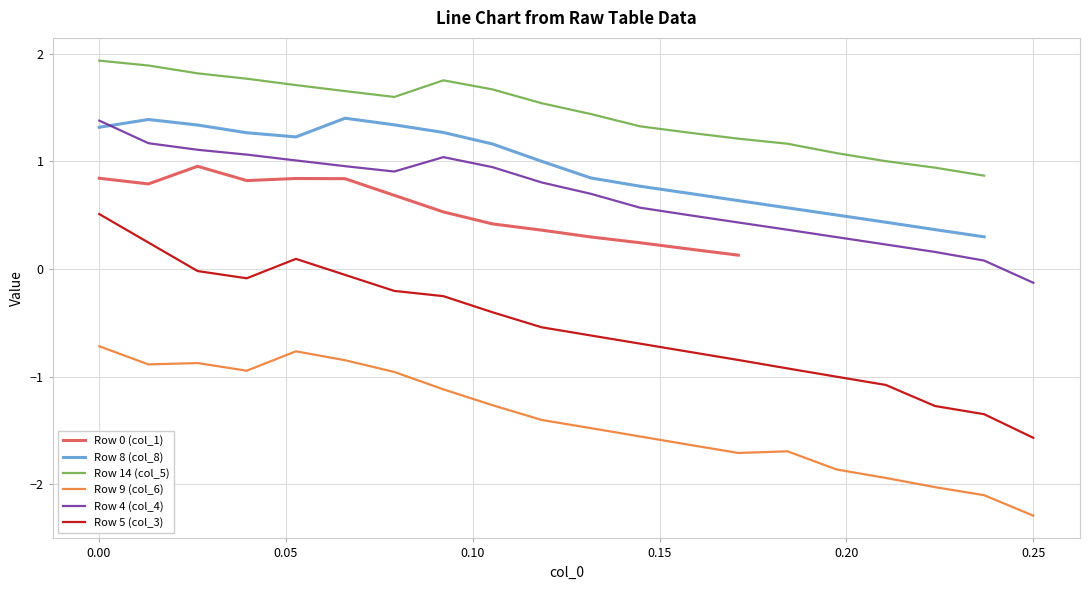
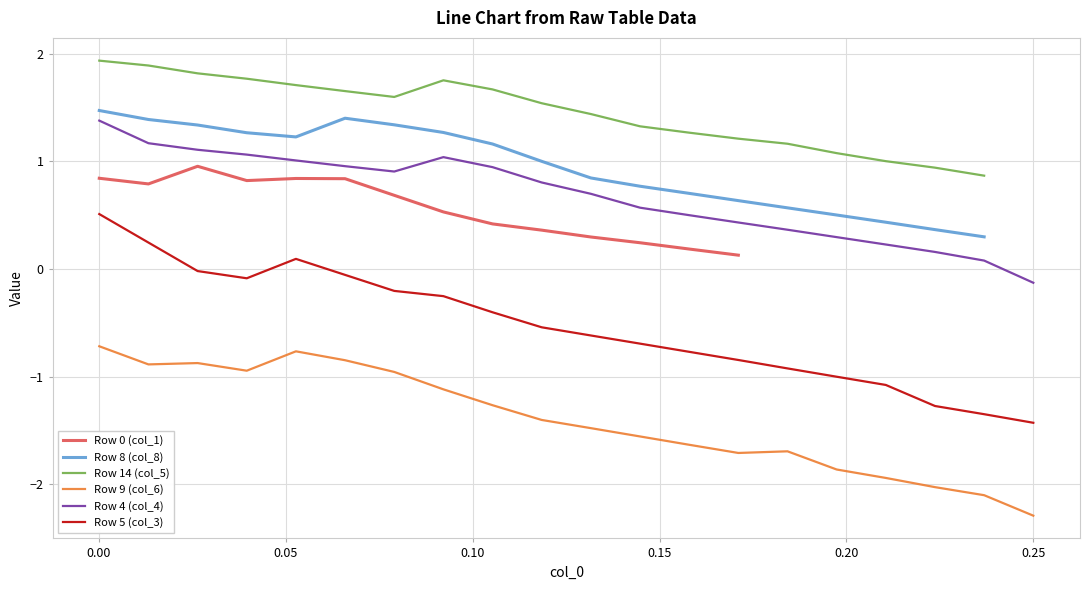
  {
    "Row 8 (col_8)": {
-     "0.00": 1.32
+     "0.00": 1.47
    },
    "Row 14 (col_5)": {
      "0.00": 1.94
    },
    "Row 4 (col_4)": {
      "0.00": 1.38,
      "0.25": -0.13
    },
    "Row 5 (col_3)": {
      "0.00": 0.51,
-     "0.25": -1.57
+     "0.25": -1.43
    }
  }
